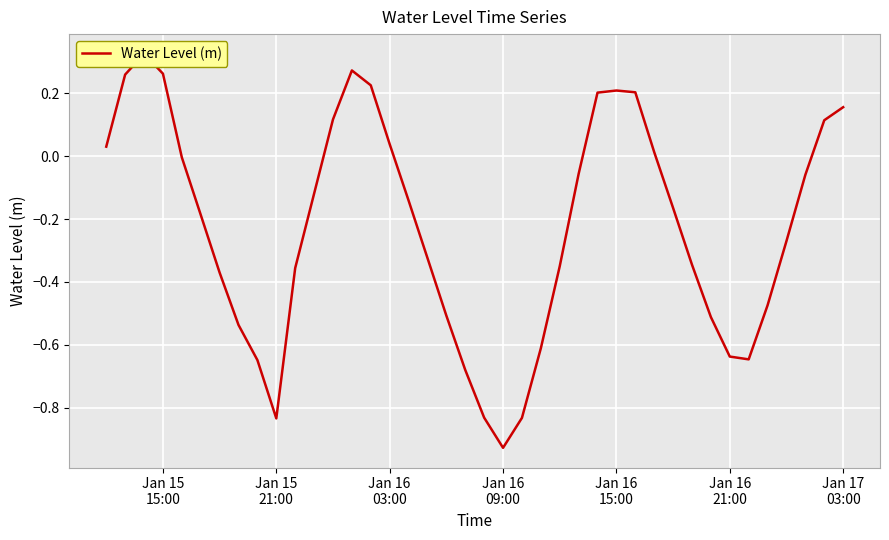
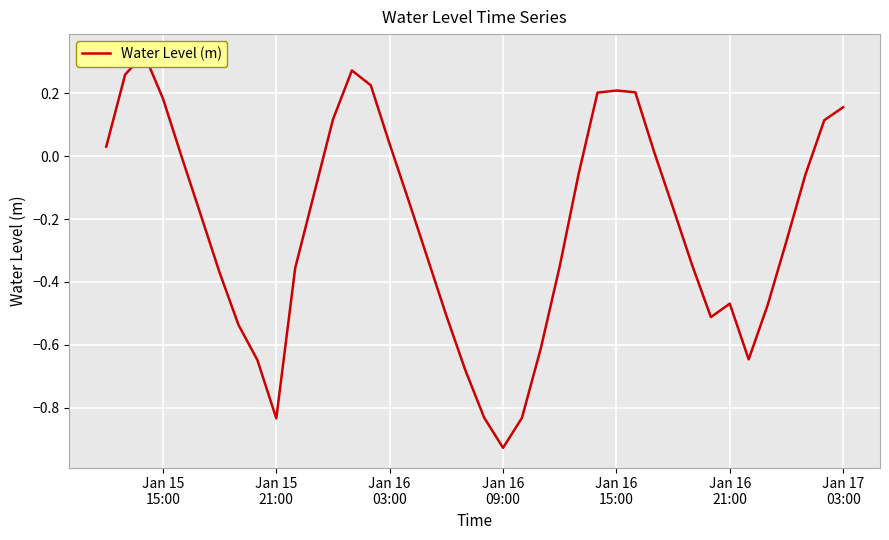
  {
-   "Jan 15 15:00": 0.26,
+   "Jan 15 15:00": 0.18,
    "Jan 15 21:00": -0.83,
    "Jan 16 03:00": 0.04,
    "Jan 16 09:00": -0.93,
    "Jan 16 15:00": 0.21,
-   "Jan 16 21:00": -0.64,
+   "Jan 16 21:00": -0.47,
    "Jan 17 03:00": 0.16
  }
